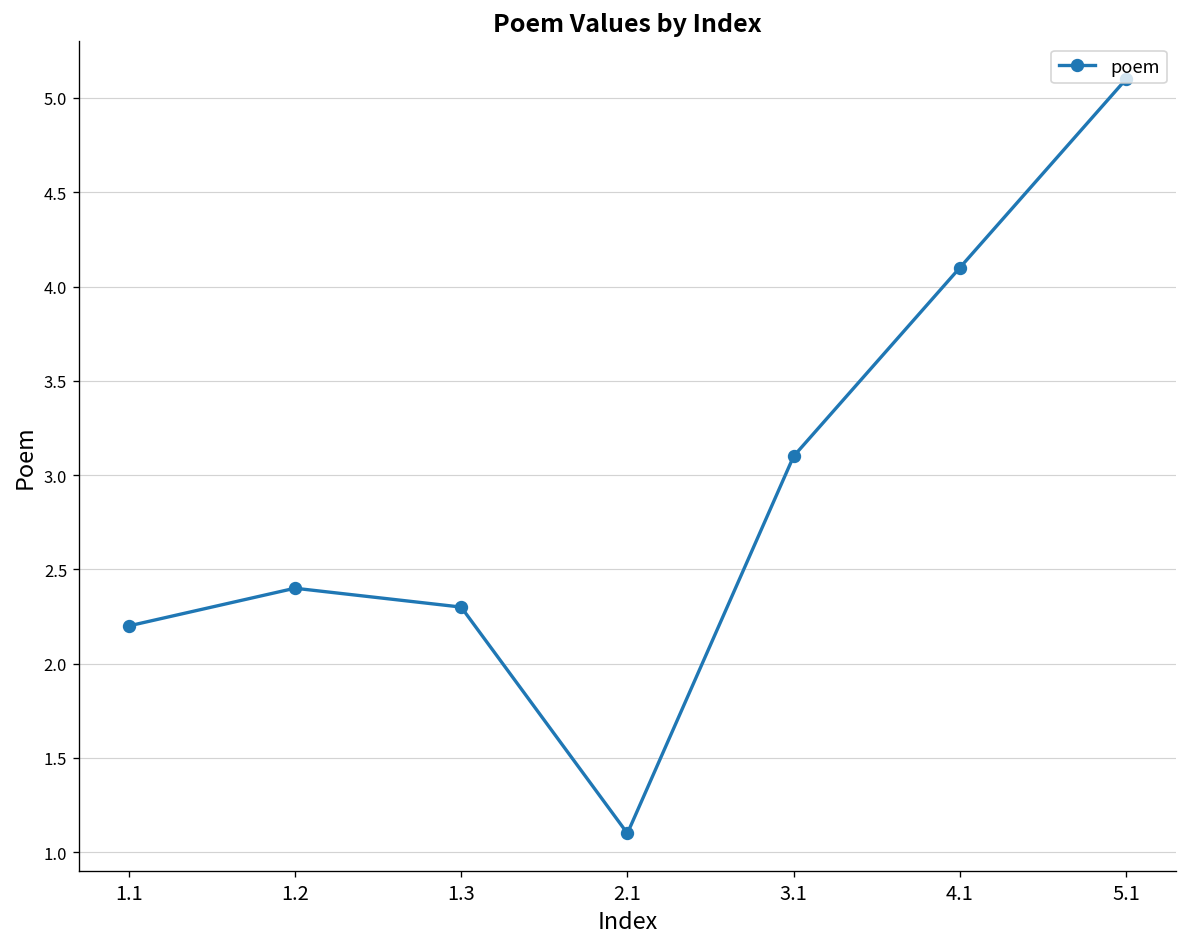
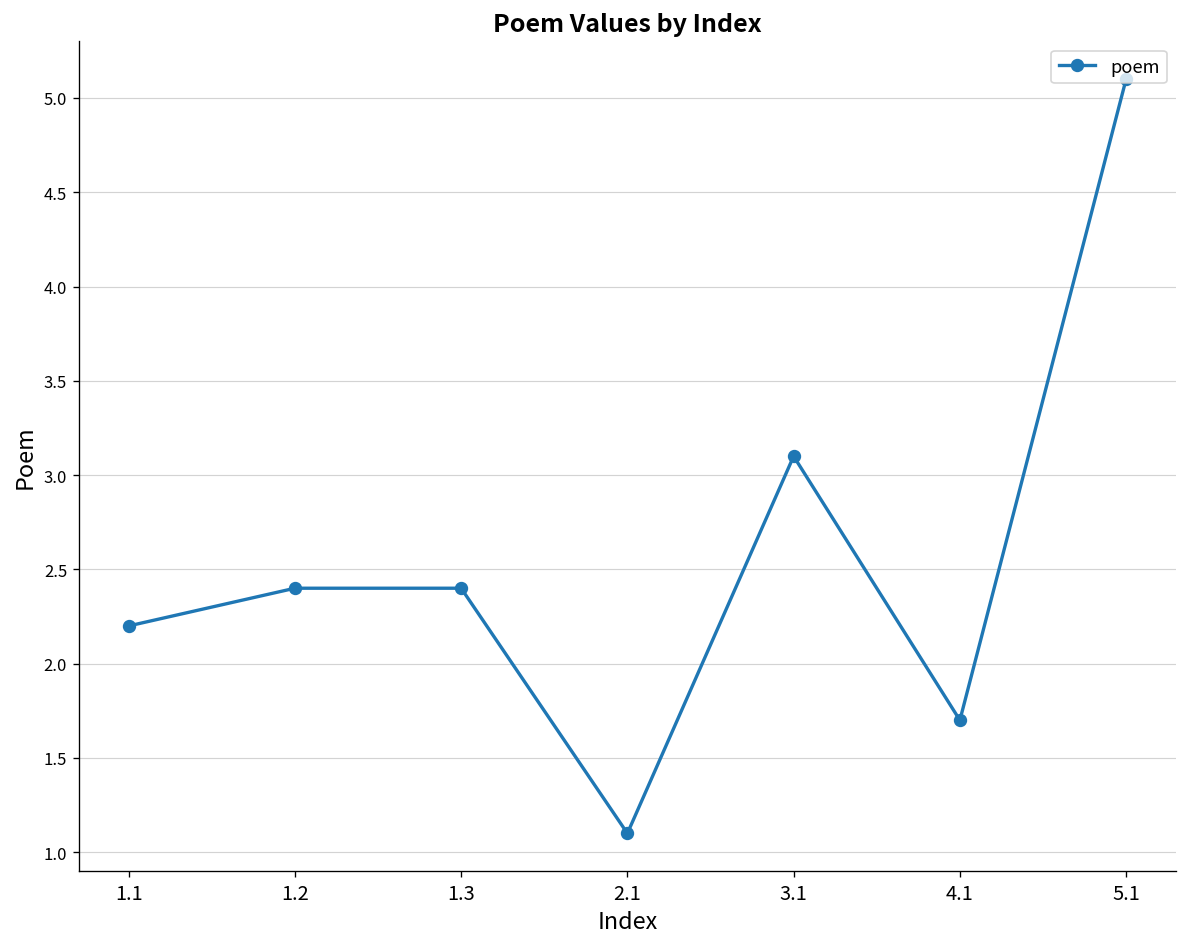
  {
    "1.1": 2.2,
    "1.2": 2.4,
-   "1.3": 2.3,
+   "1.3": 2.4,
    "2.1": 1.1,
    "3.1": 3.1,
-   "4.1": 4.1
+   "4.1": 1.7
  }
